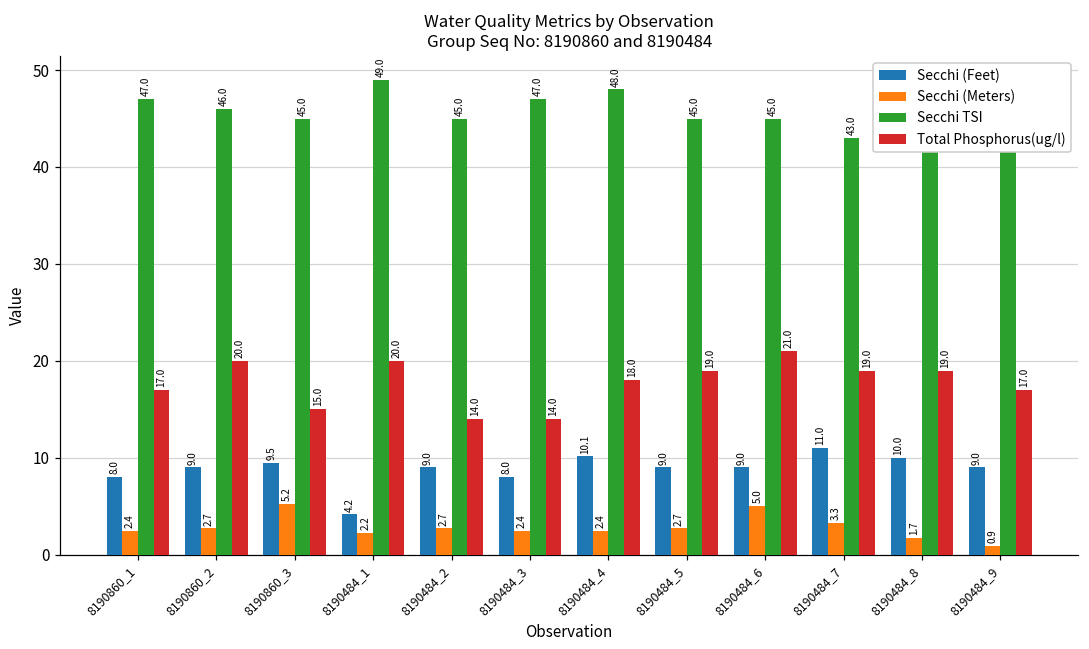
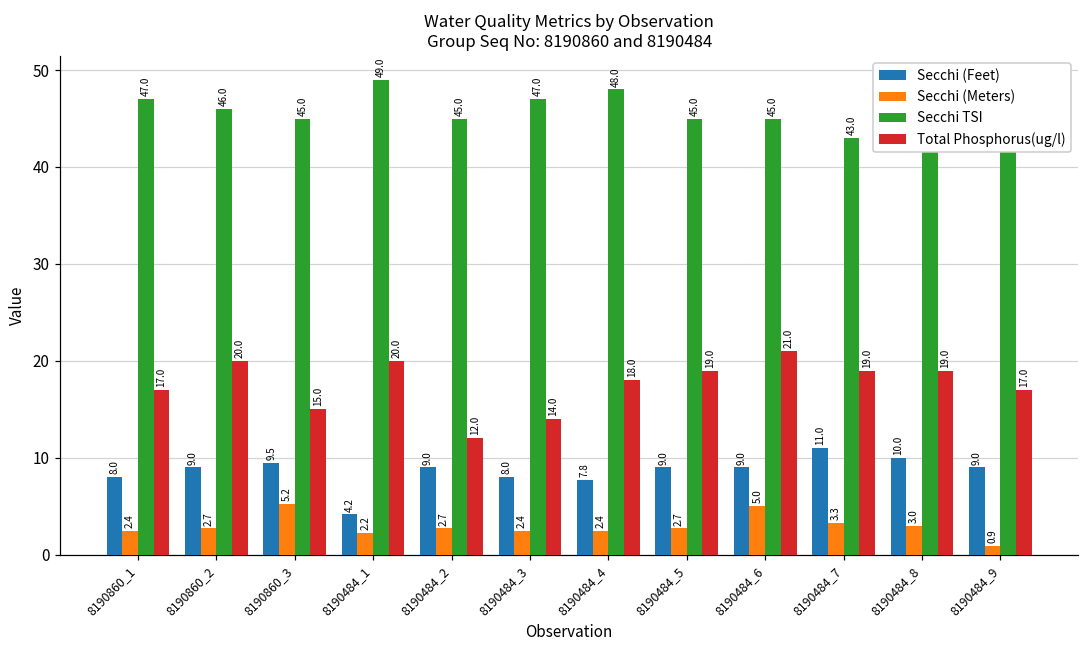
  {
    "Secchi (Feet)": {
      "8190860_1": 8.0,
      "8190860_2": 9.0,
      "8190860_3": 9.5,
      "8190484_1": 4.2,
      "8190484_2": 9.0,
      "8190484_3": 8.0,
-     "8190484_4": 10.1,
+     "8190484_4": 7.8,
      "8190484_5": 9.0,
      "8190484_6": 9.0,
      "8190484_7": 11.0,
      "8190484_8": 10.0,
      "8190484_9": 9.0
    },
    "Secchi (Meters)": {
      "8190860_1": 2.4,
      "8190860_2": 2.7,
      "8190860_3": 5.2,
      "8190484_1": 2.2,
      "8190484_2": 2.7,
      "8190484_3": 2.4,
      "8190484_4": 2.4,
      "8190484_5": 2.7,
      "8190484_6": 5.0,
      "8190484_7": 3.3,
-     "8190484_8": 1.7,
+     "8190484_8": 3.0,
      "8190484_9": 0.9
    },
    "Secchi TSI": {
      "8190860_1": 47.0,
      "8190860_2": 46.0,
      "8190860_3": 45.0,
      "8190484_1": 49.0,
      "8190484_2": 45.0,
      "8190484_3": 47.0,
      "8190484_4": 48.0,
      "8190484_5": 45.0,
      "8190484_6": 45.0,
      "8190484_7": 43.0
    },
    "Total Phosphorus(ug/l)": {
      "8190860_1": 17.0,
      "8190860_2": 20.0,
      "8190860_3": 15.0,
      "8190484_1": 20.0,
-     "8190484_2": 14.0,
+     "8190484_2": 12.0,
      "8190484_3": 14.0,
      "8190484_4": 18.0,
      "8190484_5": 19.0,
      "8190484_6": 21.0,
      "8190484_7": 19.0,
      "8190484_8": 19.0,
      "8190484_9": 17.0
    }
  }
